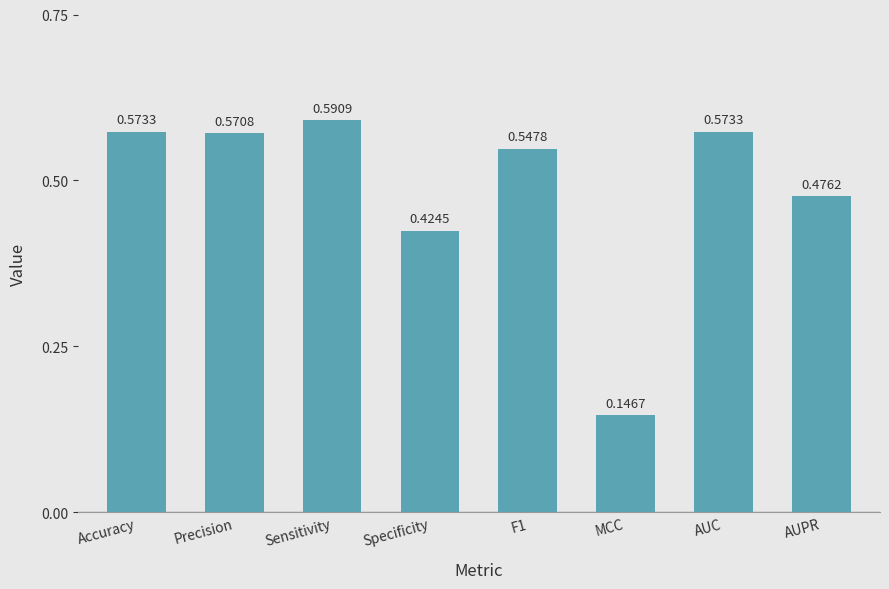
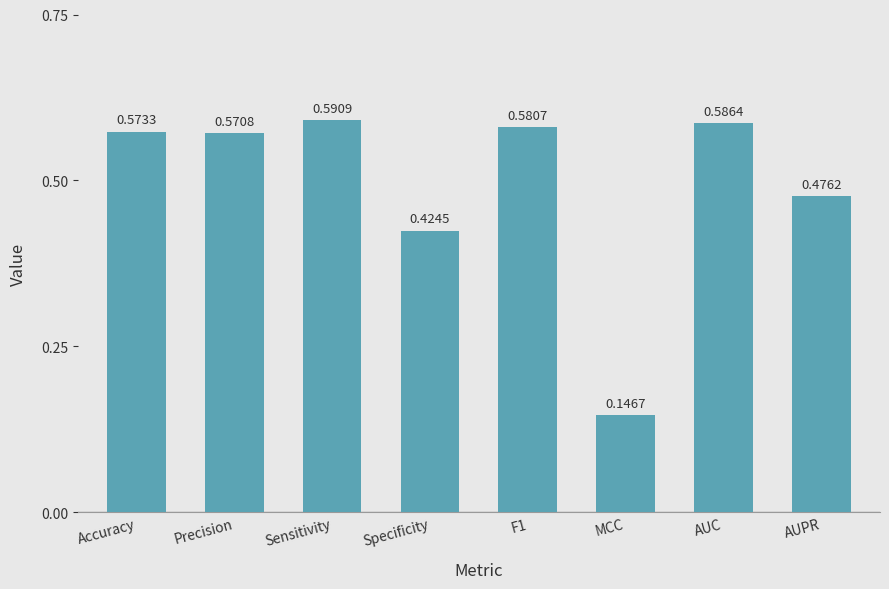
  {
    "Accuracy": 0.5733,
    "Precision": 0.5708,
    "Sensitivity": 0.5909,
    "Specificity": 0.4245,
-   "F1": 0.5478,
+   "F1": 0.5807,
    "MCC": 0.1467,
-   "AUC": 0.5733,
+   "AUC": 0.5864,
    "AUPR": 0.4762
  }
